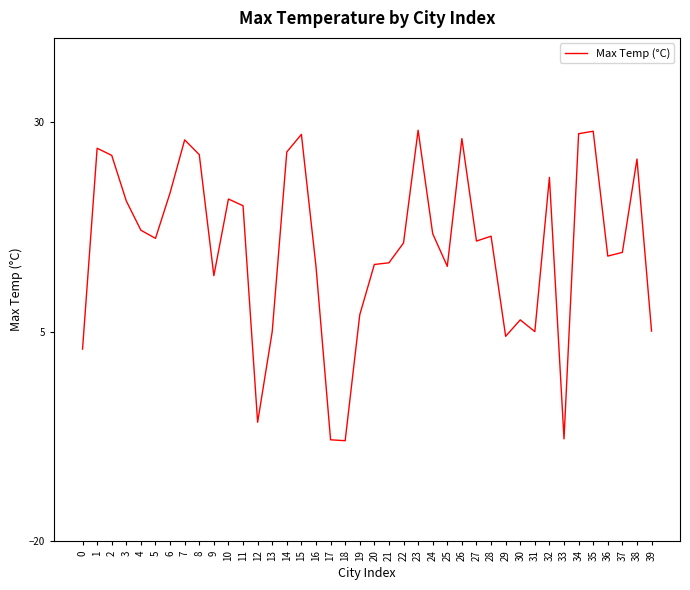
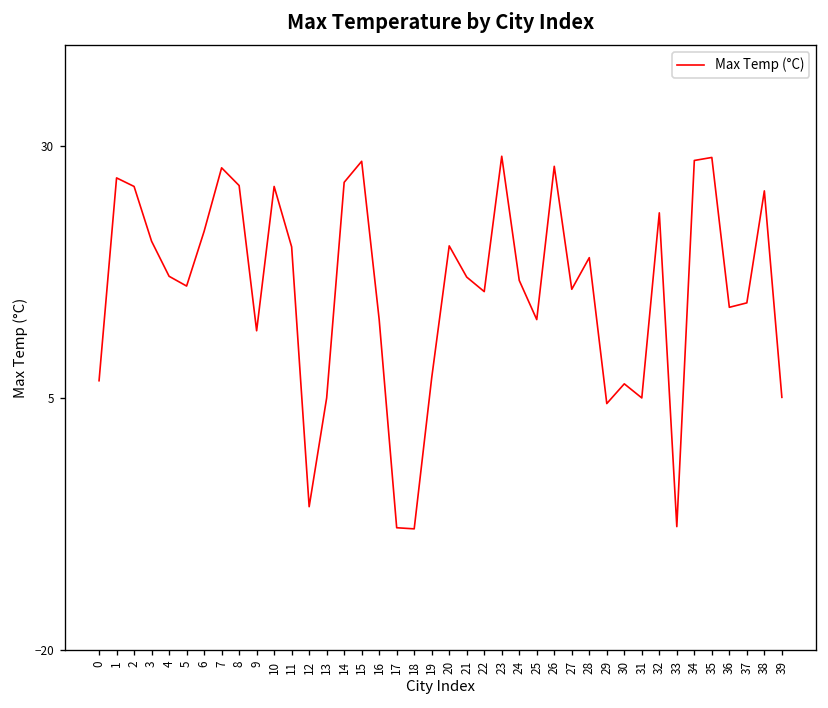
  {
-   "0": 3,
+   "0": 7,
    "1": 27,
    "2": 26,
    "3": 21,
    "4": 17,
    "5": 16,
    "6": 22,
    "7": 28,
    "8": 26,
    "9": 12,
-   "10": 21,
+   "10": 26,
    "11": 20,
    "12": -6,
    "13": 5,
    "14": 26,
    "15": 29,
    "16": 13,
    "17": -8,
    "18": -8,
    "19": 7,
-   "20": 13,
-   "21": 13,
+   "20": 20,
+   "21": 17,
    "22": 16,
    "23": 29,
    "24": 17,
    "25": 13,
    "26": 28,
    "27": 16,
-   "28": 16,
+   "28": 19,
    "29": 4,
    "30": 6,
    "31": 5,
    "32": 23,
    "33": -8,
    "34": 29,
    "35": 29,
    "36": 14,
    "37": 14,
    "38": 26,
    "39": 5
  }
